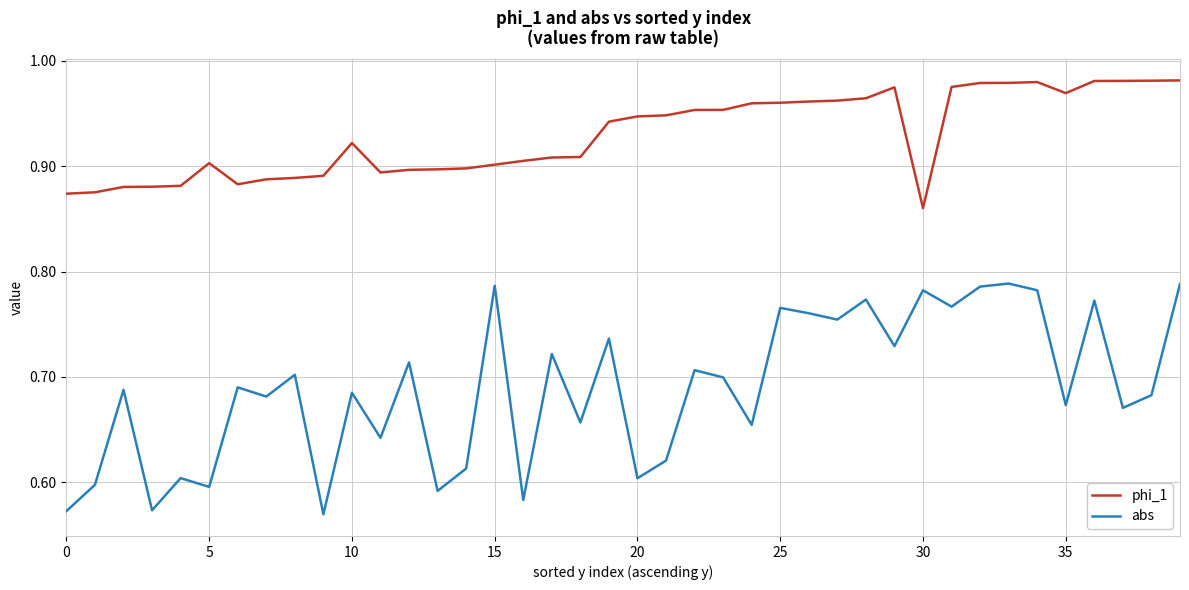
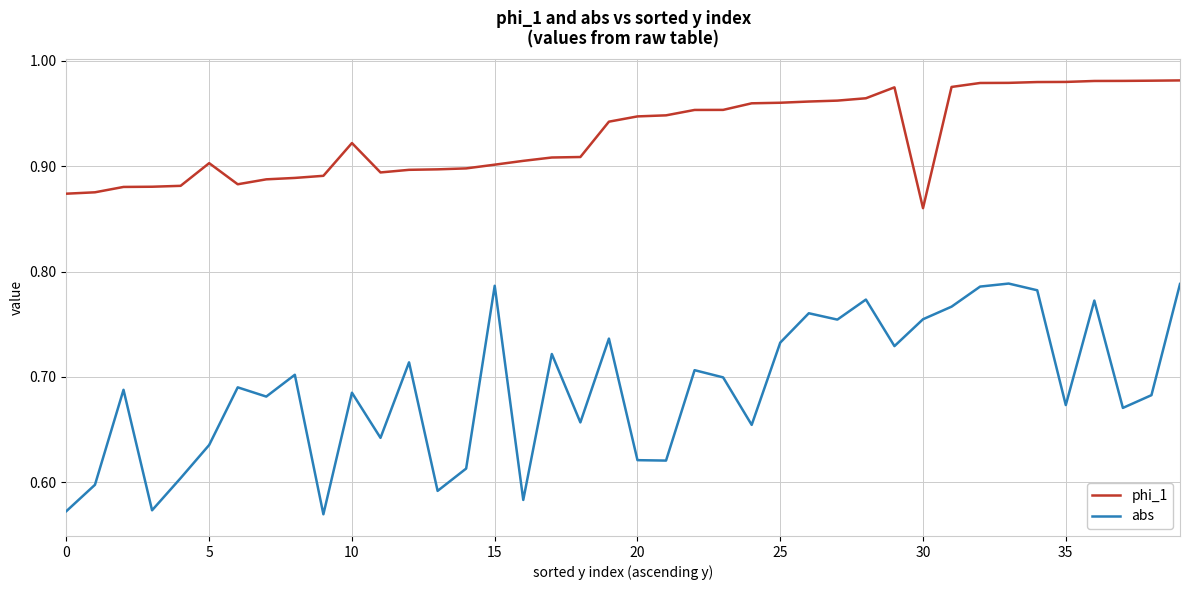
  {
    "phi_1": {
      "0": 0.874,
      "5": 0.903,
      "10": 0.922,
      "15": 0.902,
      "20": 0.947,
      "25": 0.960,
      "30": 0.860,
-     "35": 0.969
+     "35": 0.980
    },
    "abs": {
      "0": 0.573,
-     "5": 0.596,
+     "5": 0.635,
      "10": 0.685,
      "15": 0.787,
-     "20": 0.604,
-     "25": 0.766,
-     "30": 0.782,
+     "20": 0.621,
+     "25": 0.733,
+     "30": 0.755,
      "35": 0.673
    }
  }
